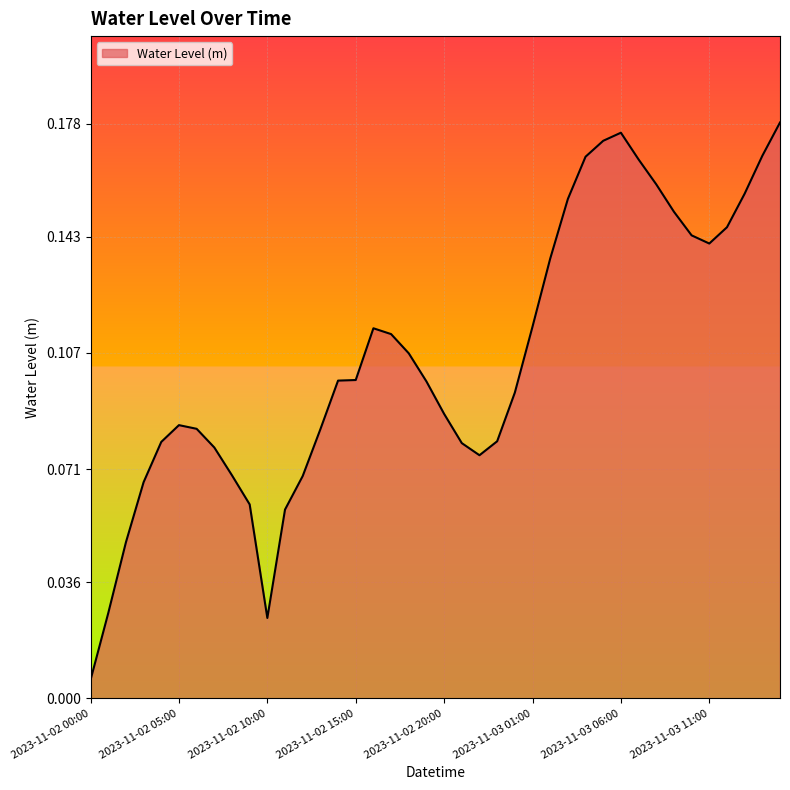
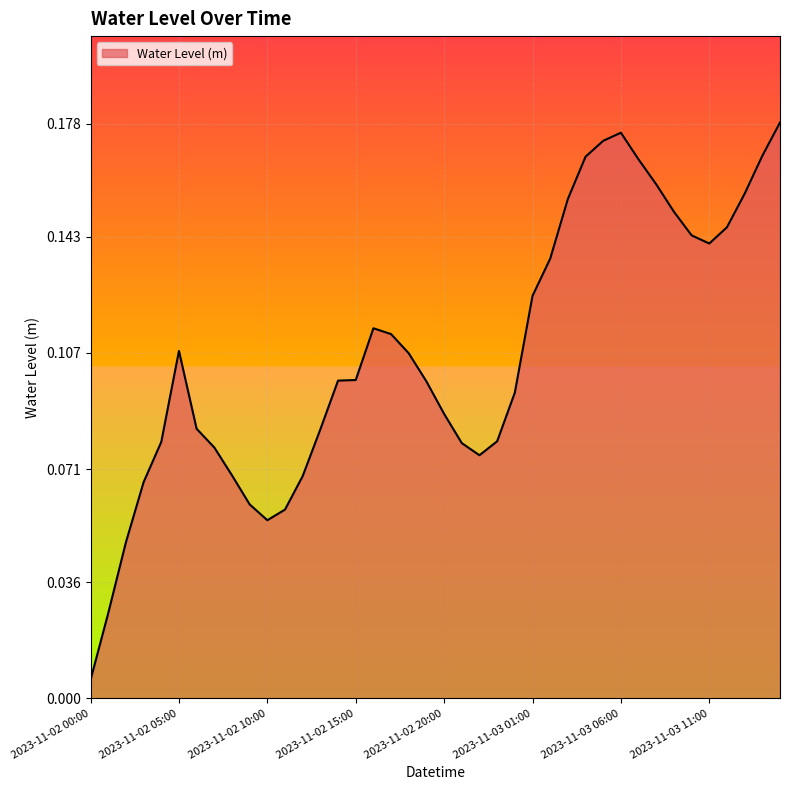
  {
    "2023-11-02 00:00": 0.006,
-   "2023-11-02 05:00": 0.085,
-   "2023-11-02 10:00": 0.025,
+   "2023-11-02 05:00": 0.108,
+   "2023-11-02 10:00": 0.055,
    "2023-11-02 15:00": 0.099,
    "2023-11-02 20:00": 0.088,
-   "2023-11-03 01:00": 0.115,
+   "2023-11-03 01:00": 0.125,
    "2023-11-03 06:00": 0.175,
    "2023-11-03 11:00": 0.141
  }
